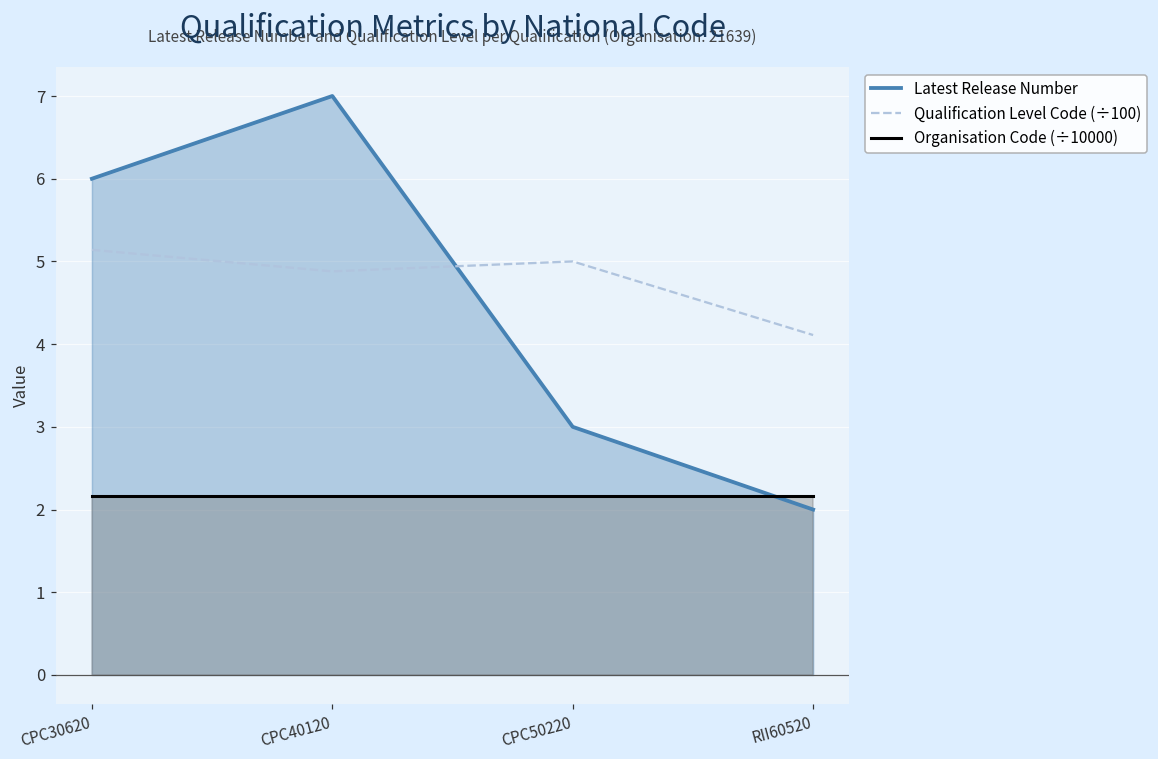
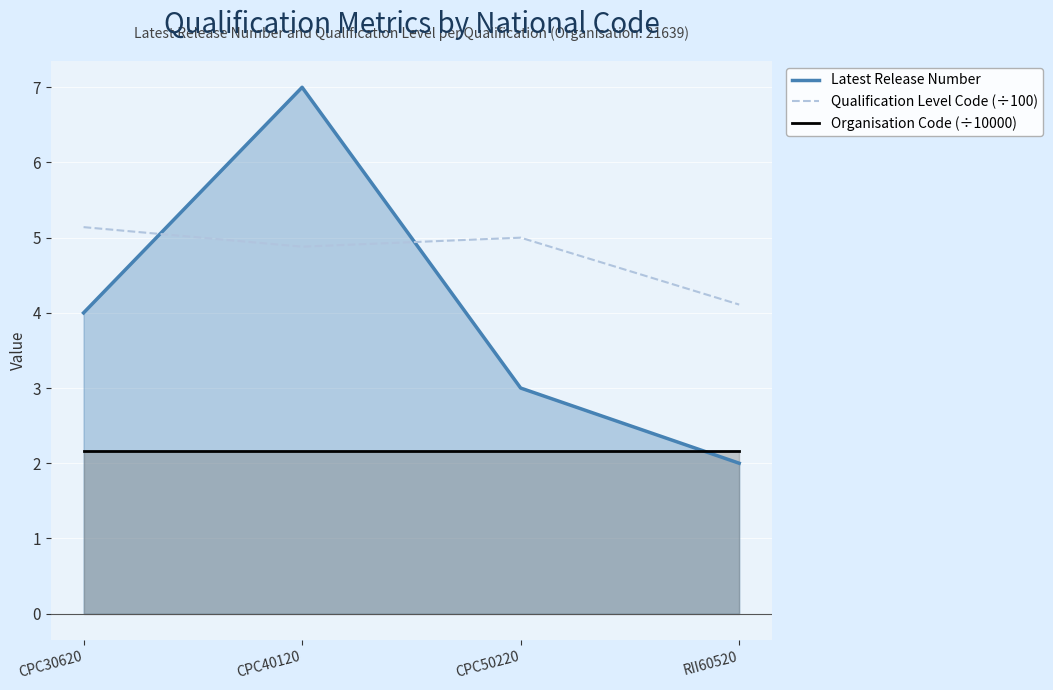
  {
    "Latest Release Number": {
-     "CPC30620": 6,
+     "CPC30620": 4,
      "CPC40120": 7,
      "CPC50220": 3,
      "RII60520": 2
    },
    "Qualification Level Code (÷100)": {
      "CPC30620": 5.1,
      "CPC40120": 4.9,
      "CPC50220": 5,
      "RII60520": 4.1
    },
    "Organisation Code (÷10000)": {
      "CPC30620": 2.2,
      "CPC40120": 2.2,
      "CPC50220": 2.2,
      "RII60520": 2.2
    }
  }
